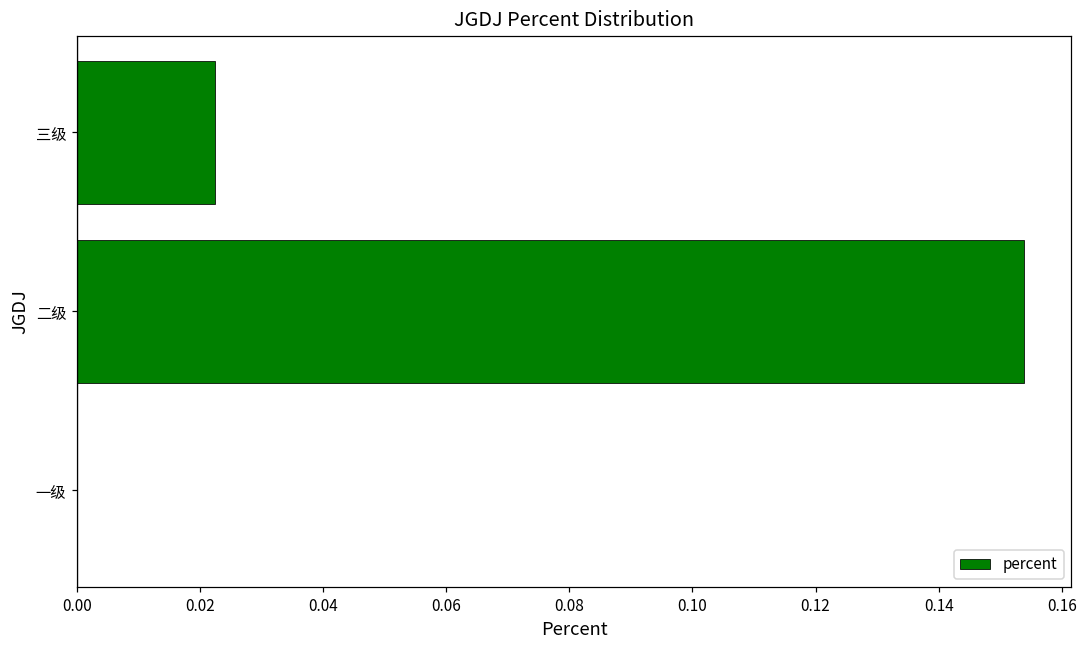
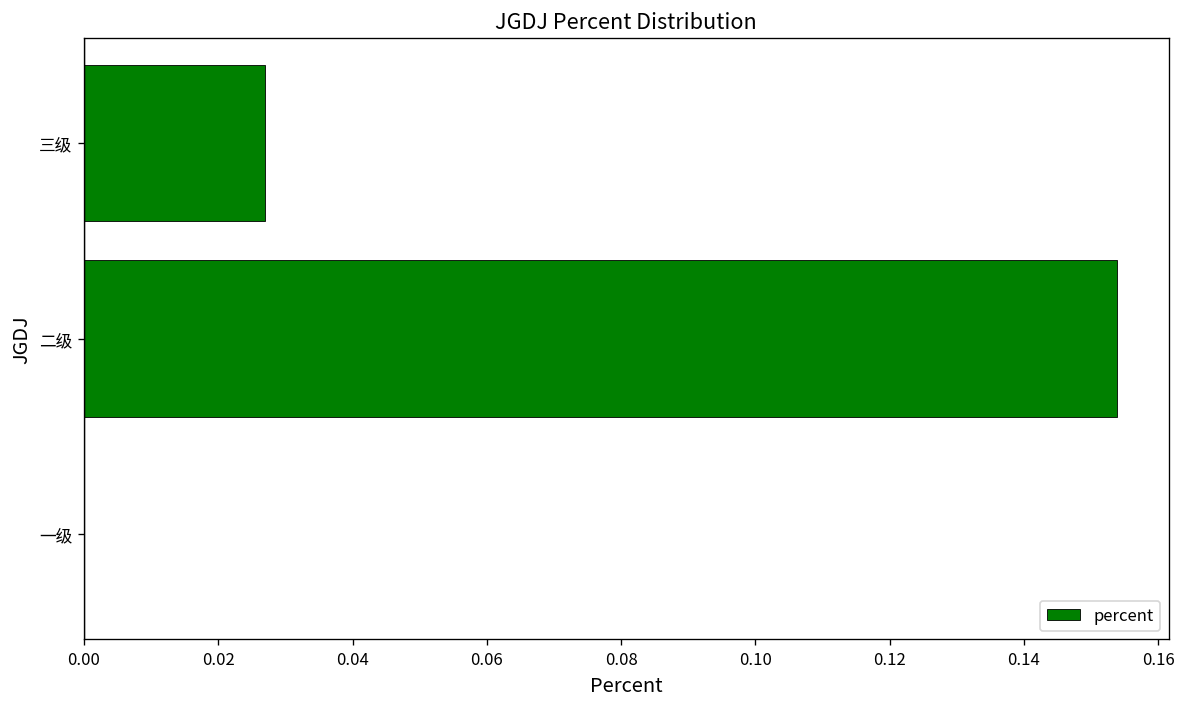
  {
-   "三级": 0.022,
+   "三级": 0.027,
    "二级": 0.154,
    "一级": 0.000
  }
